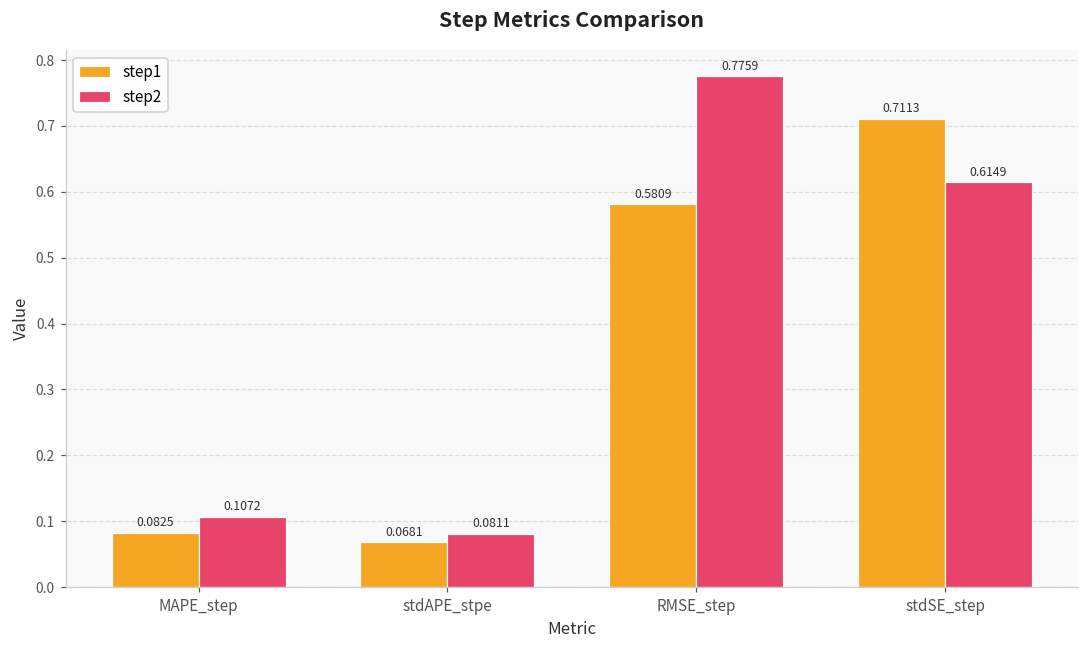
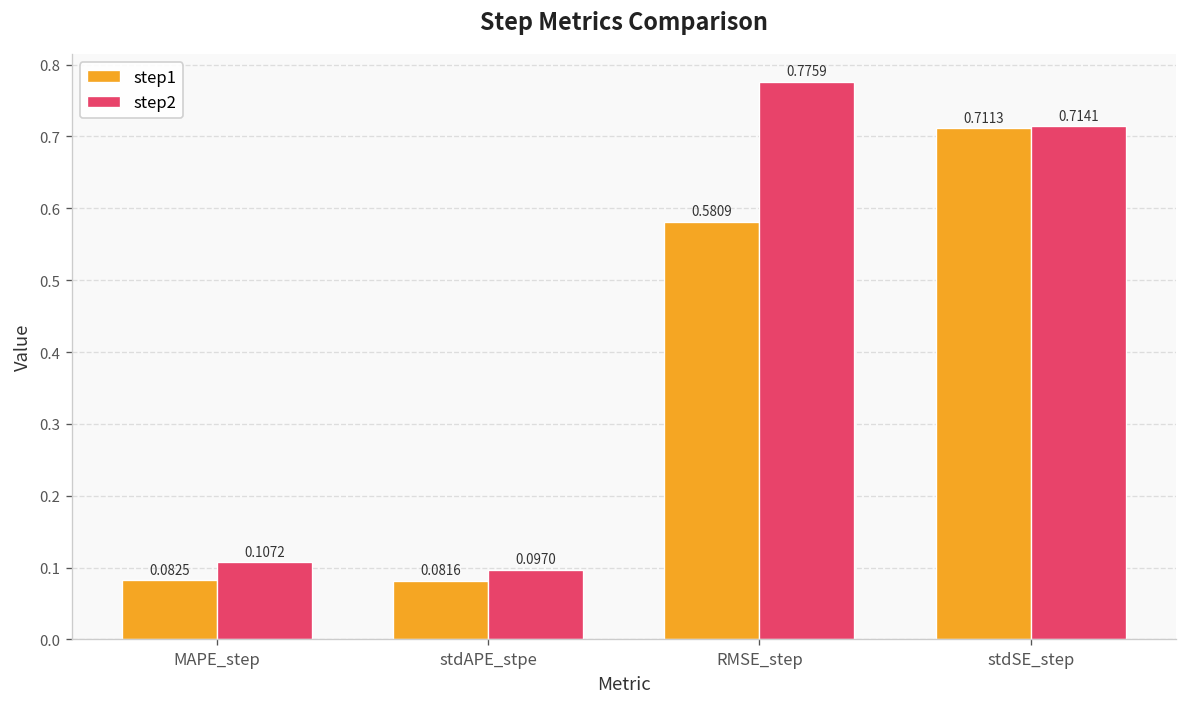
  {
    "step1": {
      "MAPE_step": 0.0825,
-     "stdAPE_stpe": 0.0681,
+     "stdAPE_stpe": 0.0816,
      "RMSE_step": 0.5809,
      "stdSE_step": 0.7113
    },
    "step2": {
      "MAPE_step": 0.1072,
-     "stdAPE_stpe": 0.0811,
+     "stdAPE_stpe": 0.0970,
      "RMSE_step": 0.7759,
-     "stdSE_step": 0.6149
+     "stdSE_step": 0.7141
    }
  }
